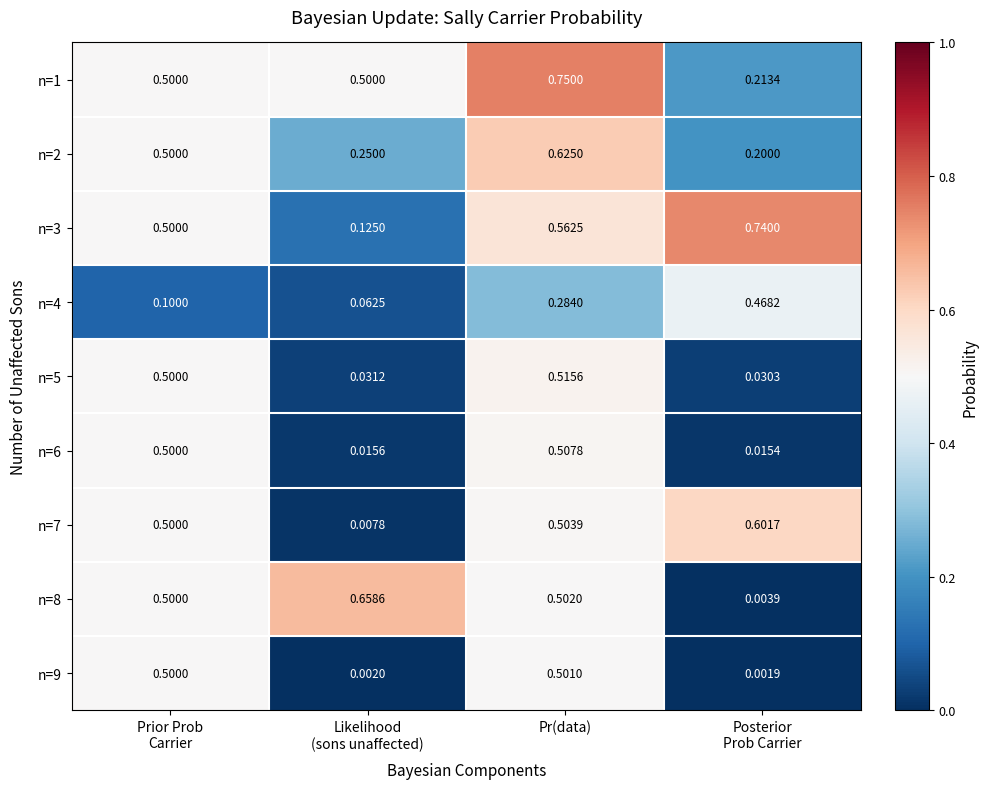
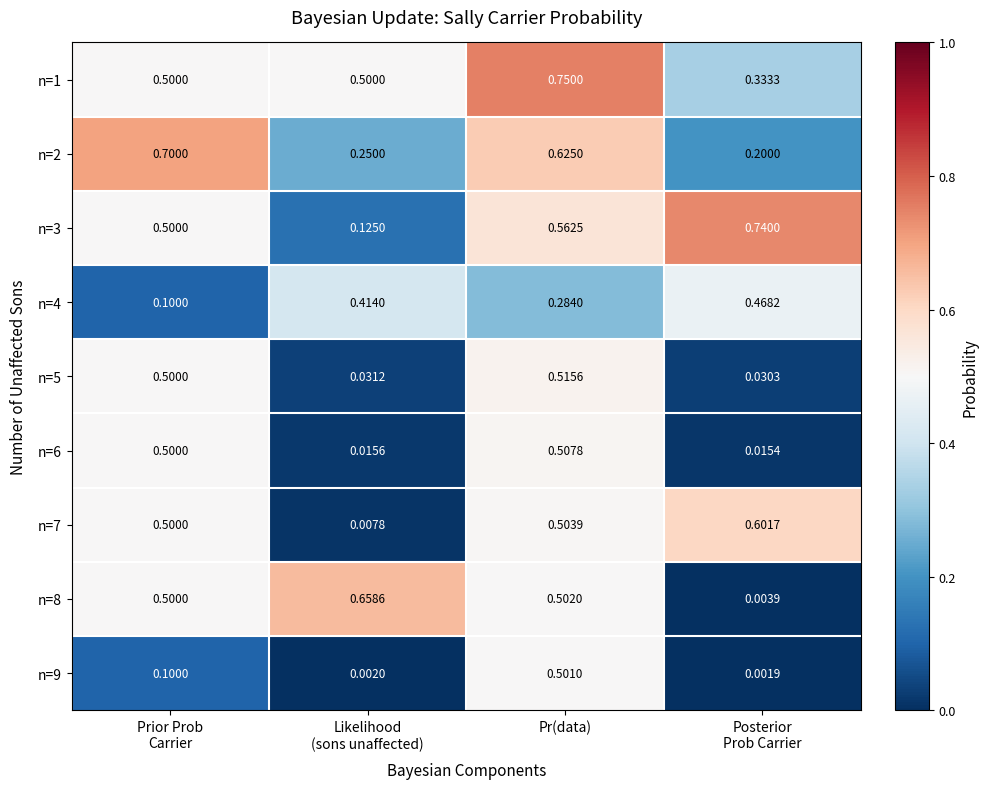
  {
    "n=1": {
      "Prior Prob Carrier": 0.5000,
      "Likelihood (sons unaffected)": 0.5000,
      "Pr(data)": 0.7500,
-     "Posterior Prob Carrier": 0.2134
+     "Posterior Prob Carrier": 0.3333
    },
    "n=2": {
-     "Prior Prob Carrier": 0.5000,
+     "Prior Prob Carrier": 0.7000,
      "Likelihood (sons unaffected)": 0.2500,
      "Pr(data)": 0.6250,
      "Posterior Prob Carrier": 0.2000
    },
    "n=3": {
      "Prior Prob Carrier": 0.5000,
      "Likelihood (sons unaffected)": 0.1250,
      "Pr(data)": 0.5625,
      "Posterior Prob Carrier": 0.7400
    },
    "n=4": {
      "Prior Prob Carrier": 0.1000,
-     "Likelihood (sons unaffected)": 0.0625,
+     "Likelihood (sons unaffected)": 0.4140,
      "Pr(data)": 0.2840,
      "Posterior Prob Carrier": 0.4682
    },
    "n=5": {
      "Prior Prob Carrier": 0.5000,
      "Likelihood (sons unaffected)": 0.0312,
      "Pr(data)": 0.5156,
      "Posterior Prob Carrier": 0.0303
    },
    "n=6": {
      "Prior Prob Carrier": 0.5000,
      "Likelihood (sons unaffected)": 0.0156,
      "Pr(data)": 0.5078,
      "Posterior Prob Carrier": 0.0154
    },
    "n=7": {
      "Prior Prob Carrier": 0.5000,
      "Likelihood (sons unaffected)": 0.0078,
      "Pr(data)": 0.5039,
      "Posterior Prob Carrier": 0.6017
    },
    "n=8": {
      "Prior Prob Carrier": 0.5000,
      "Likelihood (sons unaffected)": 0.6586,
      "Pr(data)": 0.5020,
      "Posterior Prob Carrier": 0.0039
    },
    "n=9": {
-     "Prior Prob Carrier": 0.5000,
+     "Prior Prob Carrier": 0.1000,
      "Likelihood (sons unaffected)": 0.0020,
      "Pr(data)": 0.5010,
      "Posterior Prob Carrier": 0.0019
    }
  }
